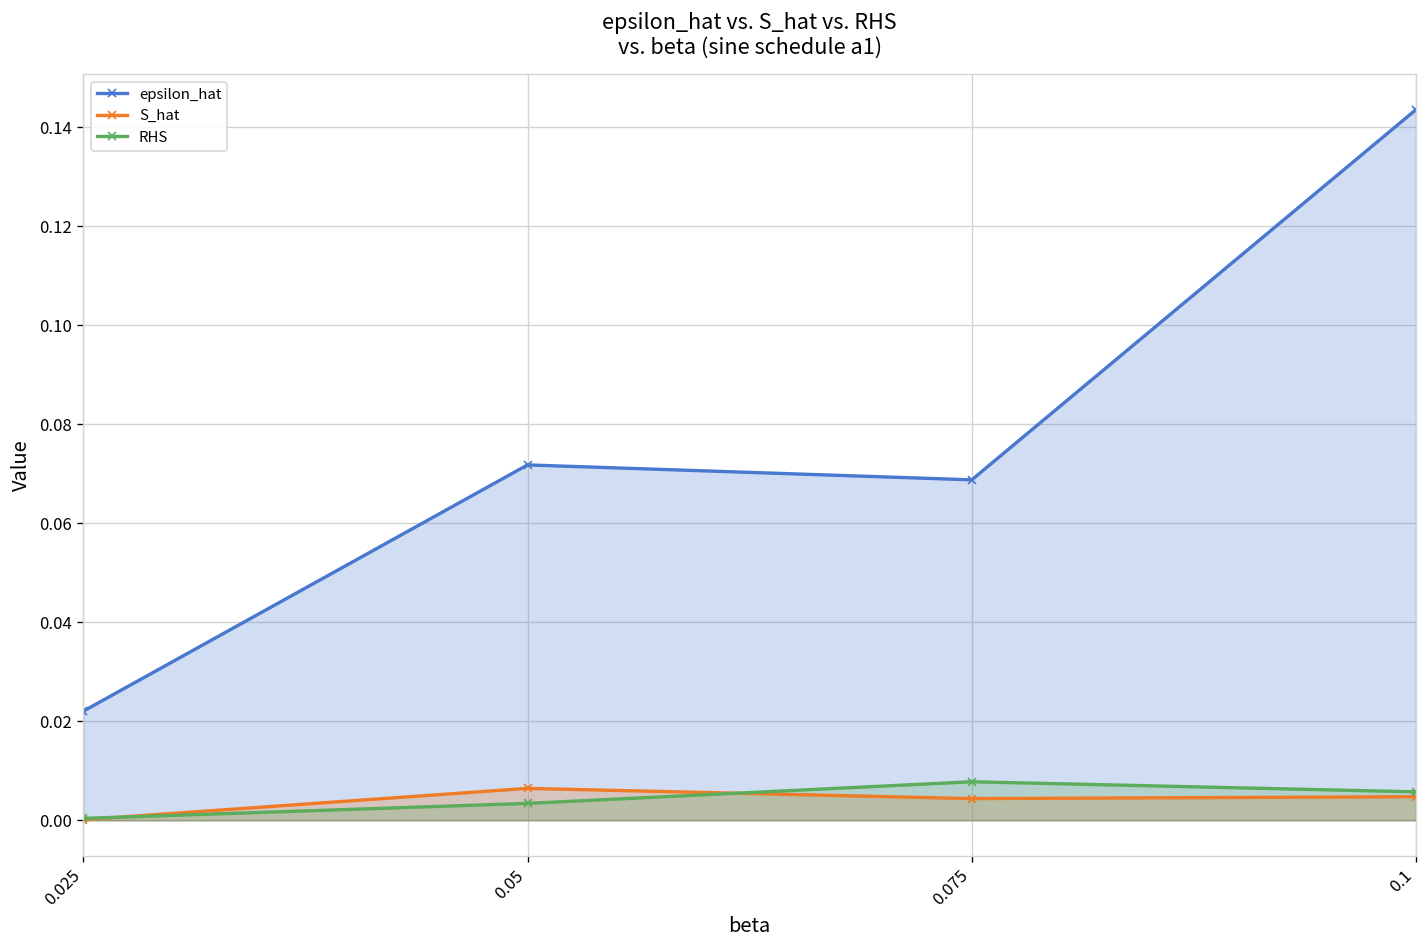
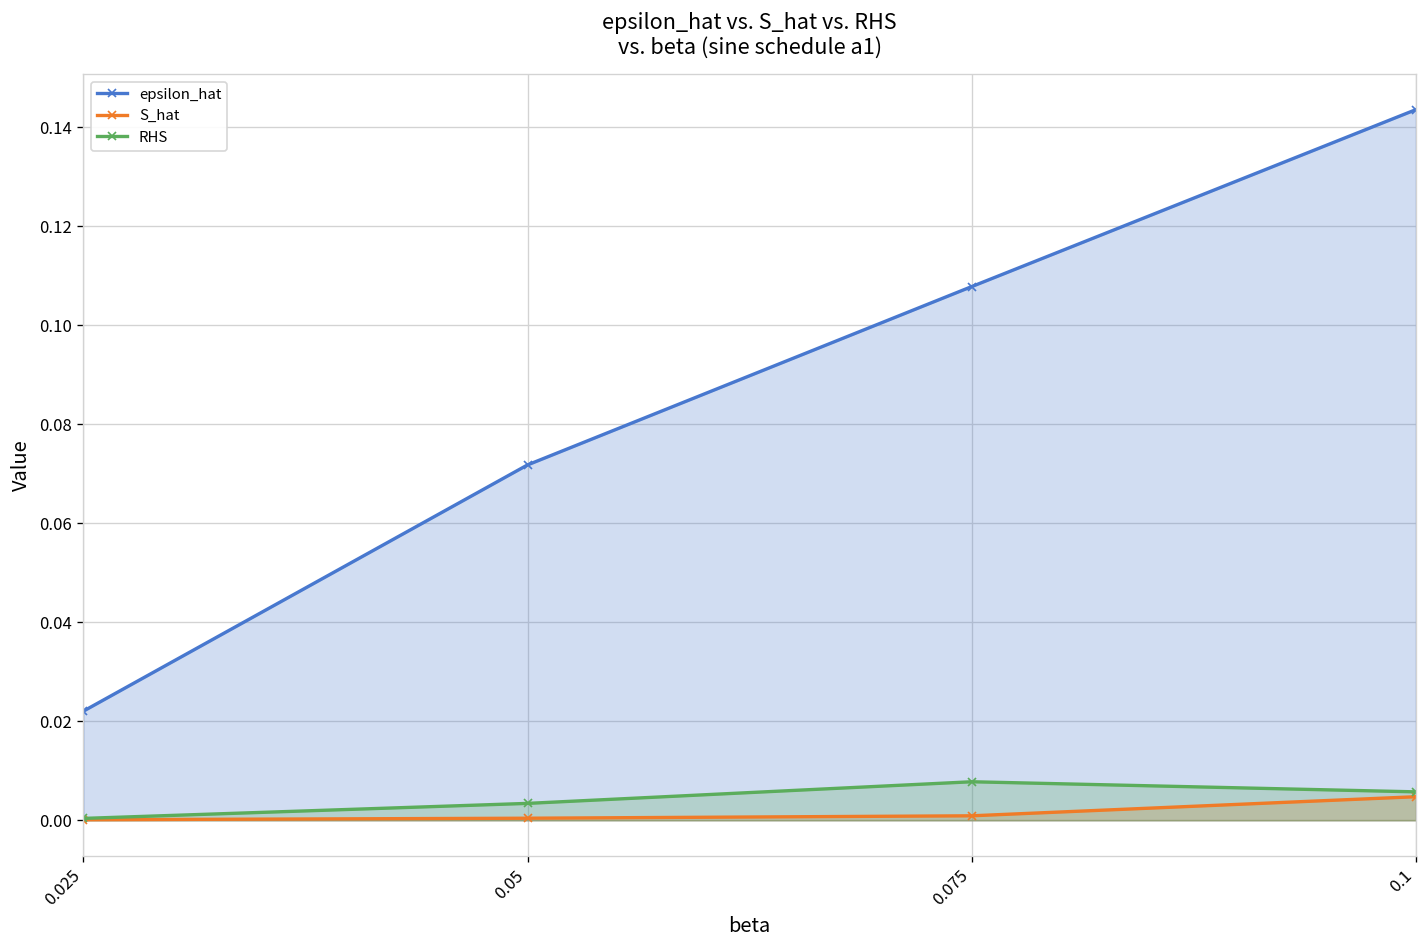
  {
    "epsilon_hat": {
      "0.025": 0.022,
      "0.05": 0.072,
-     "0.075": 0.069,
+     "0.075": 0.108,
      "0.1": 0.144
    },
    "S_hat": {
-     "0.05": 0.006,
-     "0.075": 0.004,
+     "0.05": 0.000,
+     "0.075": 0.001,
      "0.1": 0.005
    },
    "RHS": {
      "0.05": 0.003,
      "0.075": 0.008,
      "0.1": 0.006
    }
  }
